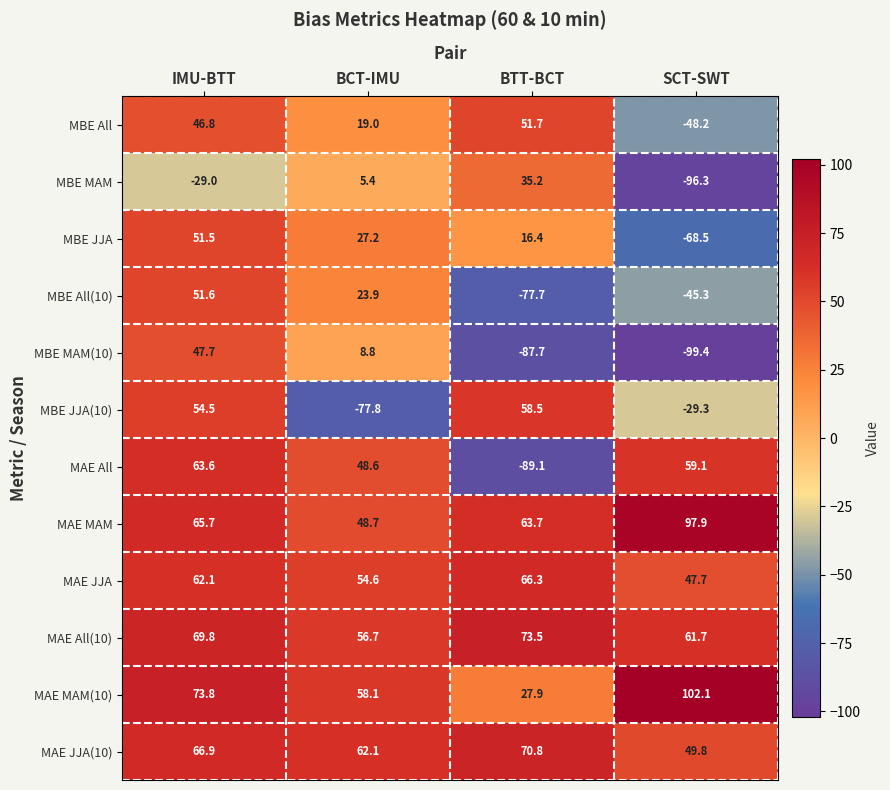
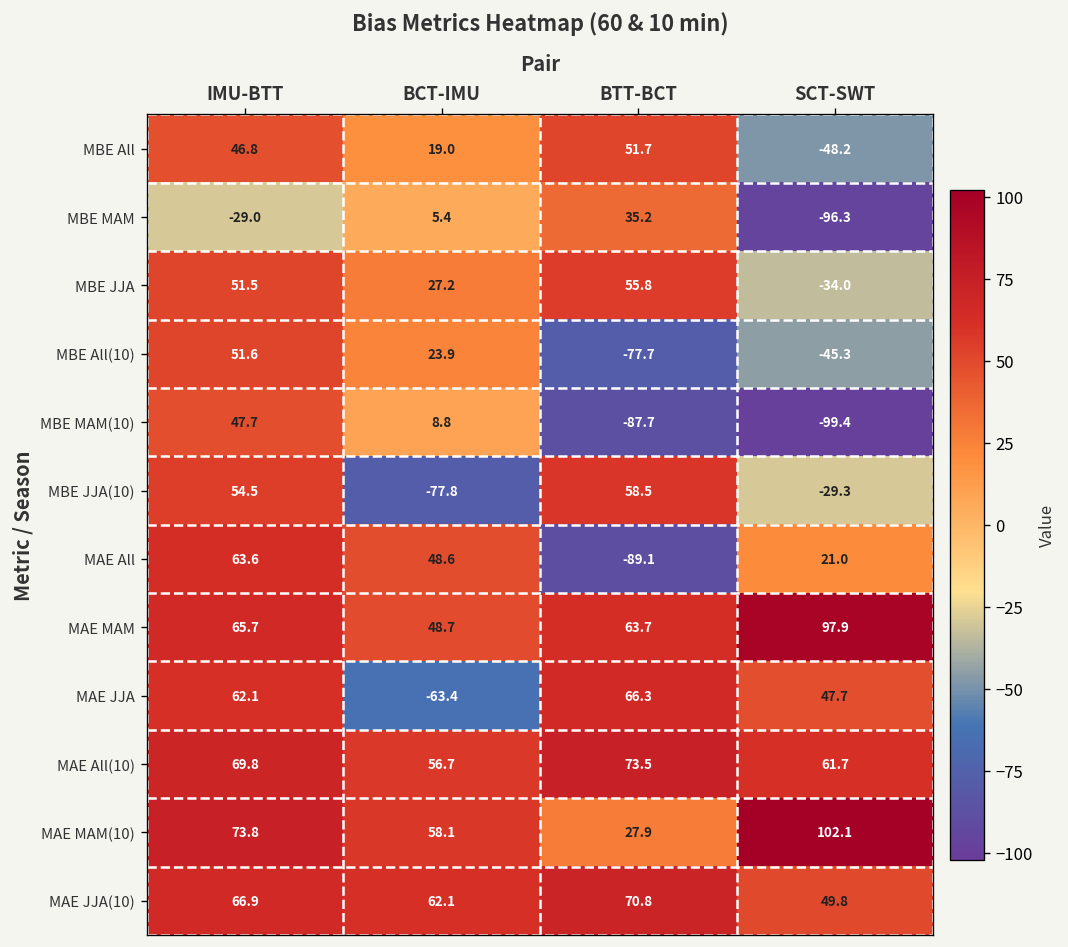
  {
    "MBE All": {
      "IMU-BTT": 46.8,
      "BCT-IMU": 19.0,
      "BTT-BCT": 51.7,
      "SCT-SWT": -48.2
    },
    "MBE MAM": {
      "IMU-BTT": -29.0,
      "BCT-IMU": 5.4,
      "BTT-BCT": 35.2,
      "SCT-SWT": -96.3
    },
    "MBE JJA": {
      "IMU-BTT": 51.5,
      "BCT-IMU": 27.2,
-     "BTT-BCT": 16.4,
-     "SCT-SWT": -68.5
+     "BTT-BCT": 55.8,
+     "SCT-SWT": -34.0
    },
    "MBE All(10)": {
      "IMU-BTT": 51.6,
      "BCT-IMU": 23.9,
      "BTT-BCT": -77.7,
      "SCT-SWT": -45.3
    },
    "MBE MAM(10)": {
      "IMU-BTT": 47.7,
      "BCT-IMU": 8.8,
      "BTT-BCT": -87.7,
      "SCT-SWT": -99.4
    },
    "MBE JJA(10)": {
      "IMU-BTT": 54.5,
      "BCT-IMU": -77.8,
      "BTT-BCT": 58.5,
      "SCT-SWT": -29.3
    },
    "MAE All": {
      "IMU-BTT": 63.6,
      "BCT-IMU": 48.6,
      "BTT-BCT": -89.1,
-     "SCT-SWT": 59.1
+     "SCT-SWT": 21.0
    },
    "MAE MAM": {
      "IMU-BTT": 65.7,
      "BCT-IMU": 48.7,
      "BTT-BCT": 63.7,
      "SCT-SWT": 97.9
    },
    "MAE JJA": {
      "IMU-BTT": 62.1,
-     "BCT-IMU": 54.6,
+     "BCT-IMU": -63.4,
      "BTT-BCT": 66.3,
      "SCT-SWT": 47.7
    },
    "MAE All(10)": {
      "IMU-BTT": 69.8,
      "BCT-IMU": 56.7,
      "BTT-BCT": 73.5,
      "SCT-SWT": 61.7
    },
    "MAE MAM(10)": {
      "IMU-BTT": 73.8,
      "BCT-IMU": 58.1,
      "BTT-BCT": 27.9,
      "SCT-SWT": 102.1
    },
    "MAE JJA(10)": {
      "IMU-BTT": 66.9,
      "BCT-IMU": 62.1,
      "BTT-BCT": 70.8,
      "SCT-SWT": 49.8
    }
  }
